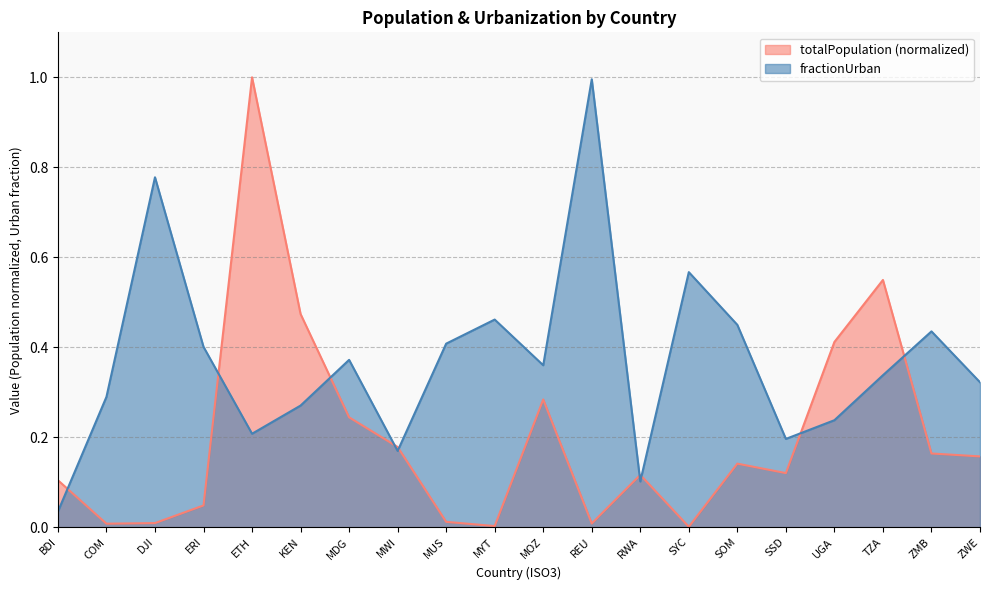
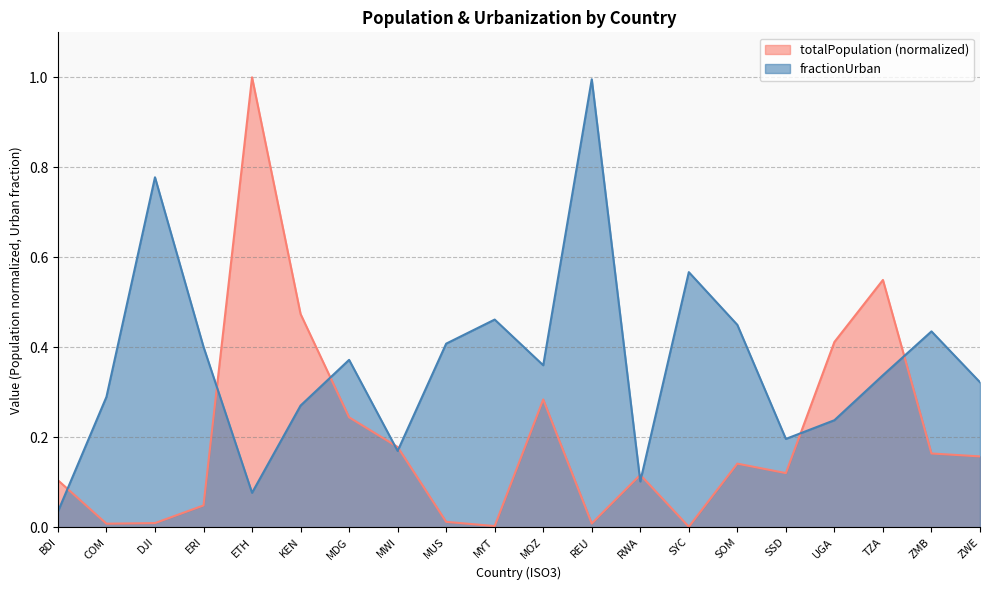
  {
    "totalPopulation (normalized)": {
      "BDI": 0.10,
      "COM": 0.01,
      "DJI": 0.01,
      "ERI": 0.05,
      "ETH": 1.00,
      "KEN": 0.47,
      "MDG": 0.24,
      "MWI": 0.18,
      "MUS": 0.01,
      "MYT": 0.00,
      "MOZ": 0.28,
      "REU": 0.01,
      "RWA": 0.12,
      "SYC": 0.00,
      "SOM": 0.14,
      "SSD": 0.12,
      "UGA": 0.41,
      "TZA": 0.55,
      "ZMB": 0.16,
      "ZWE": 0.16
    },
    "fractionUrban": {
      "BDI": 0.03,
      "COM": 0.29,
      "DJI": 0.78,
      "ERI": 0.40,
-     "ETH": 0.21,
+     "ETH": 0.08,
      "KEN": 0.27,
      "MDG": 0.37,
      "MWI": 0.17,
      "MUS": 0.41,
      "MYT": 0.46,
      "MOZ": 0.36,
      "REU": 1.00,
      "RWA": 0.10,
      "SYC": 0.57,
      "SOM": 0.45,
      "SSD": 0.20,
      "UGA": 0.24,
      "TZA": 0.34,
      "ZMB": 0.44,
      "ZWE": 0.32
    }
  }
